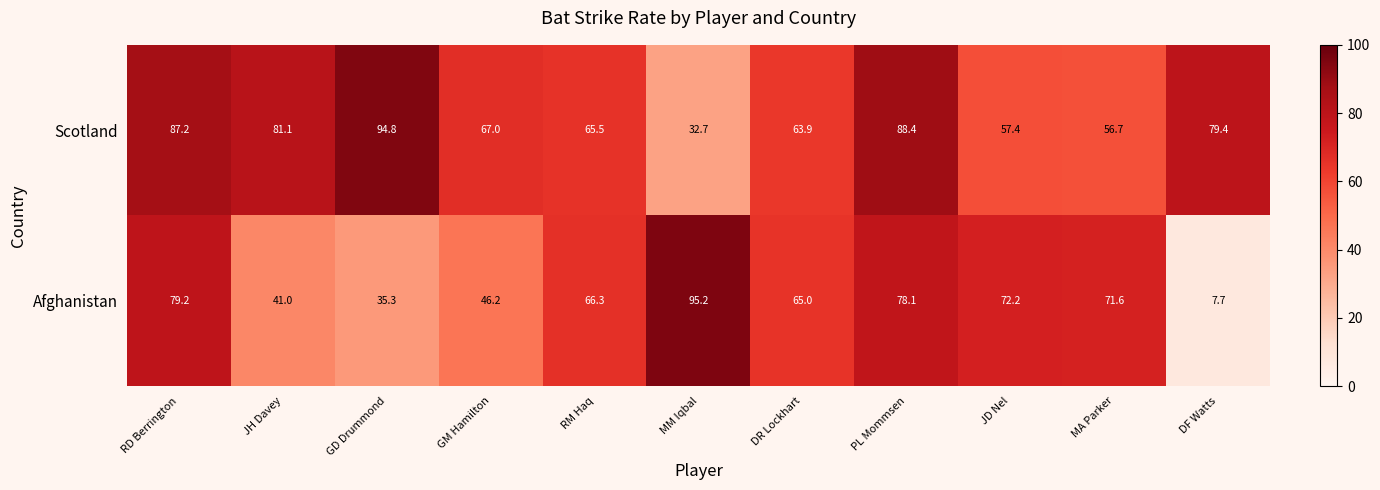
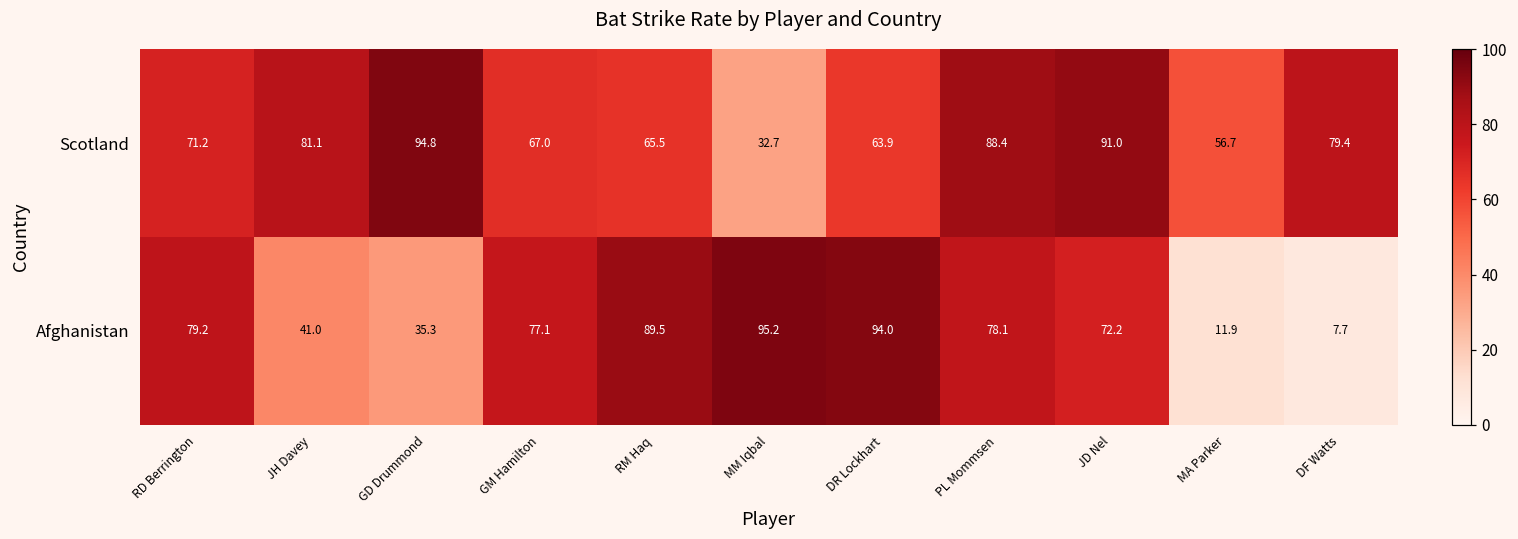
  {
    "Scotland": {
-     "RD Berrington": 87.2,
+     "RD Berrington": 71.2,
      "JH Davey": 81.1,
      "GD Drummond": 94.8,
      "GM Hamilton": 67.0,
      "RM Haq": 65.5,
      "MM Iqbal": 32.7,
      "DR Lockhart": 63.9,
      "PL Mommsen": 88.4,
-     "JD Nel": 57.4,
+     "JD Nel": 91.0,
      "MA Parker": 56.7,
      "DF Watts": 79.4
    },
    "Afghanistan": {
      "RD Berrington": 79.2,
      "JH Davey": 41.0,
      "GD Drummond": 35.3,
-     "GM Hamilton": 46.2,
-     "RM Haq": 66.3,
+     "GM Hamilton": 77.1,
+     "RM Haq": 89.5,
      "MM Iqbal": 95.2,
-     "DR Lockhart": 65.0,
+     "DR Lockhart": 94.0,
      "PL Mommsen": 78.1,
      "JD Nel": 72.2,
-     "MA Parker": 71.6,
+     "MA Parker": 11.9,
      "DF Watts": 7.7
    }
  }
